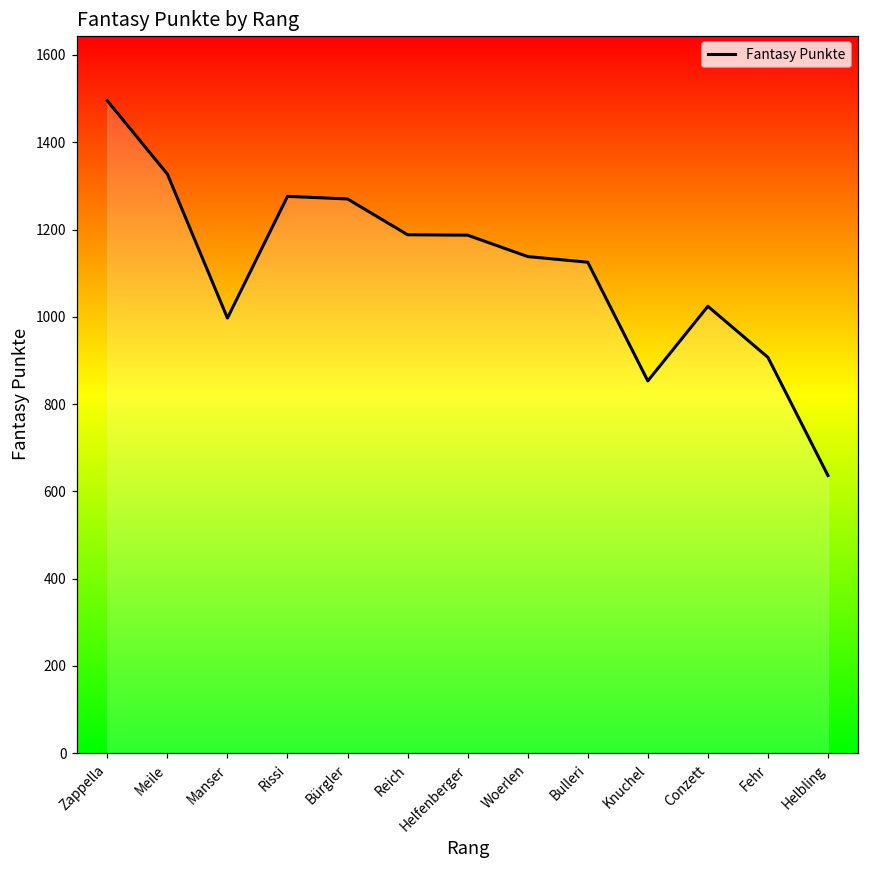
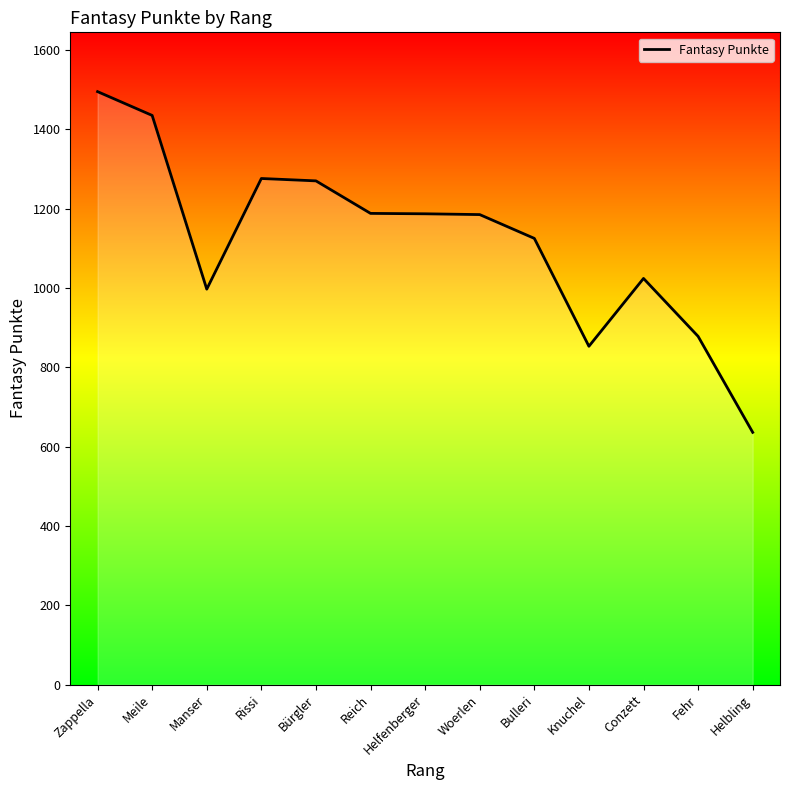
  {
    "Zappella": 1500,
-   "Meile": 1330,
+   "Meile": 1440,
    "Manser": 1000,
    "Rissi": 1280,
    "Bürgler": 1270,
    "Reich": 1190,
    "Helfenberger": 1190,
-   "Woerlen": 1140,
+   "Woerlen": 1190,
    "Bulleri": 1130,
    "Knuchel": 850,
    "Conzett": 1020,
-   "Fehr": 910,
+   "Fehr": 880,
    "Helbling": 640
  }
